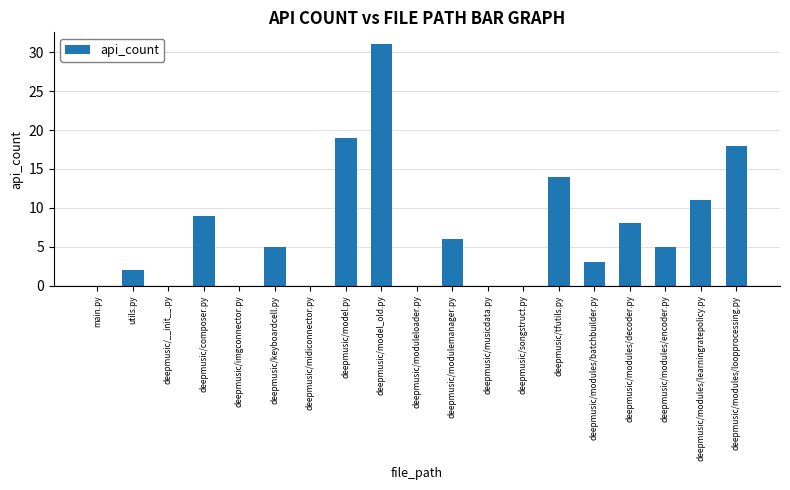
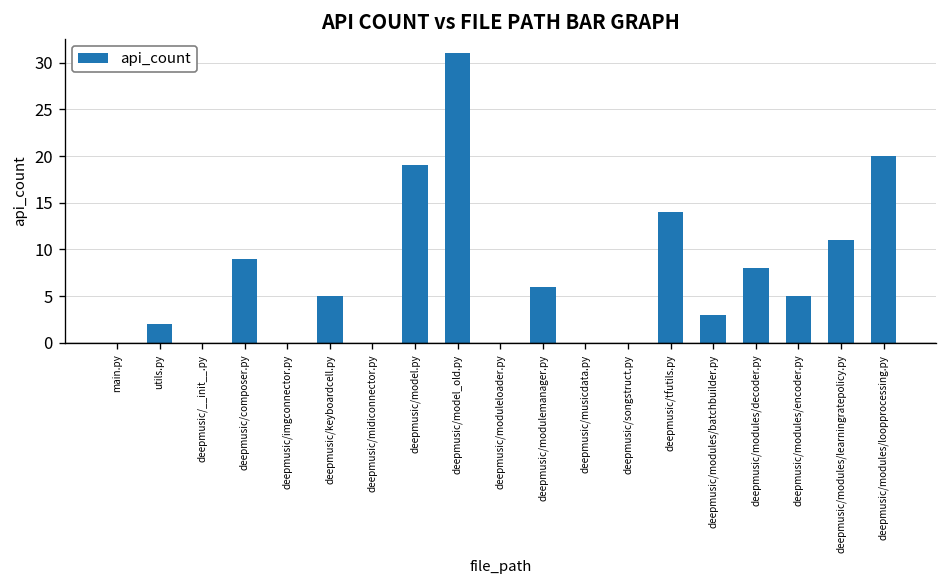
  {
    "main.py": 0,
    "utils.py": 2,
    "deepmusic/__init__.py": 0,
    "deepmusic/composer.py": 9,
    "deepmusic/imgconnector.py": 0,
    "deepmusic/keyboardcell.py": 5,
    "deepmusic/midiconnector.py": 0,
    "deepmusic/model.py": 19,
    "deepmusic/model_old.py": 31,
    "deepmusic/moduleloader.py": 0,
    "deepmusic/modulemanager.py": 6,
    "deepmusic/musicdata.py": 0,
    "deepmusic/songstruct.py": 0,
    "deepmusic/tfutils.py": 14,
    "deepmusic/modules/batchbuilder.py": 3,
    "deepmusic/modules/decoder.py": 8,
    "deepmusic/modules/encoder.py": 5,
    "deepmusic/modules/learningratepolicy.py": 11,
-   "deepmusic/modules/loopprocessing.py": 18
+   "deepmusic/modules/loopprocessing.py": 20
  }
